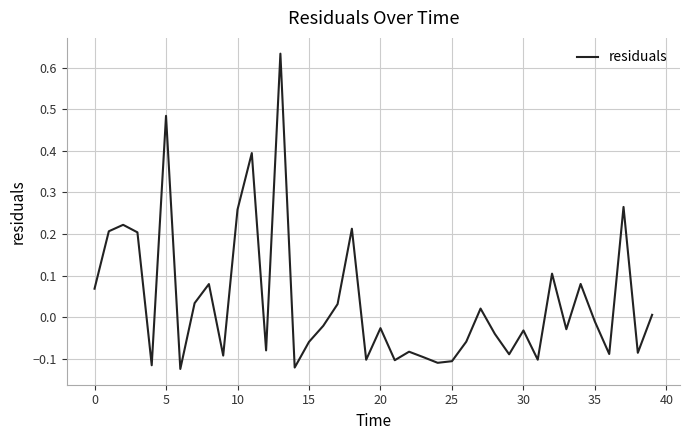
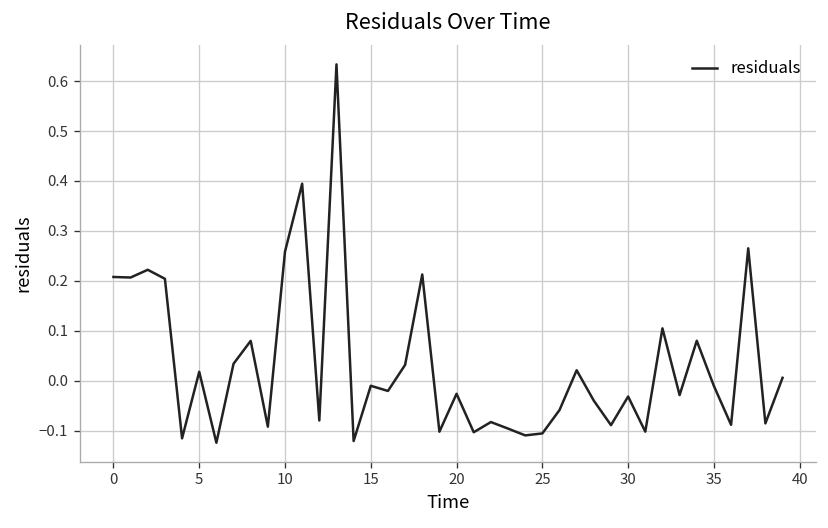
  {
-   "0": 0.07,
-   "5": 0.48,
+   "0": 0.21,
+   "5": 0.02,
    "10": 0.26,
-   "15": -0.06,
+   "15": -0.01,
    "20": -0.03,
    "25": -0.11,
    "30": -0.03,
    "35": -0.01
  }
